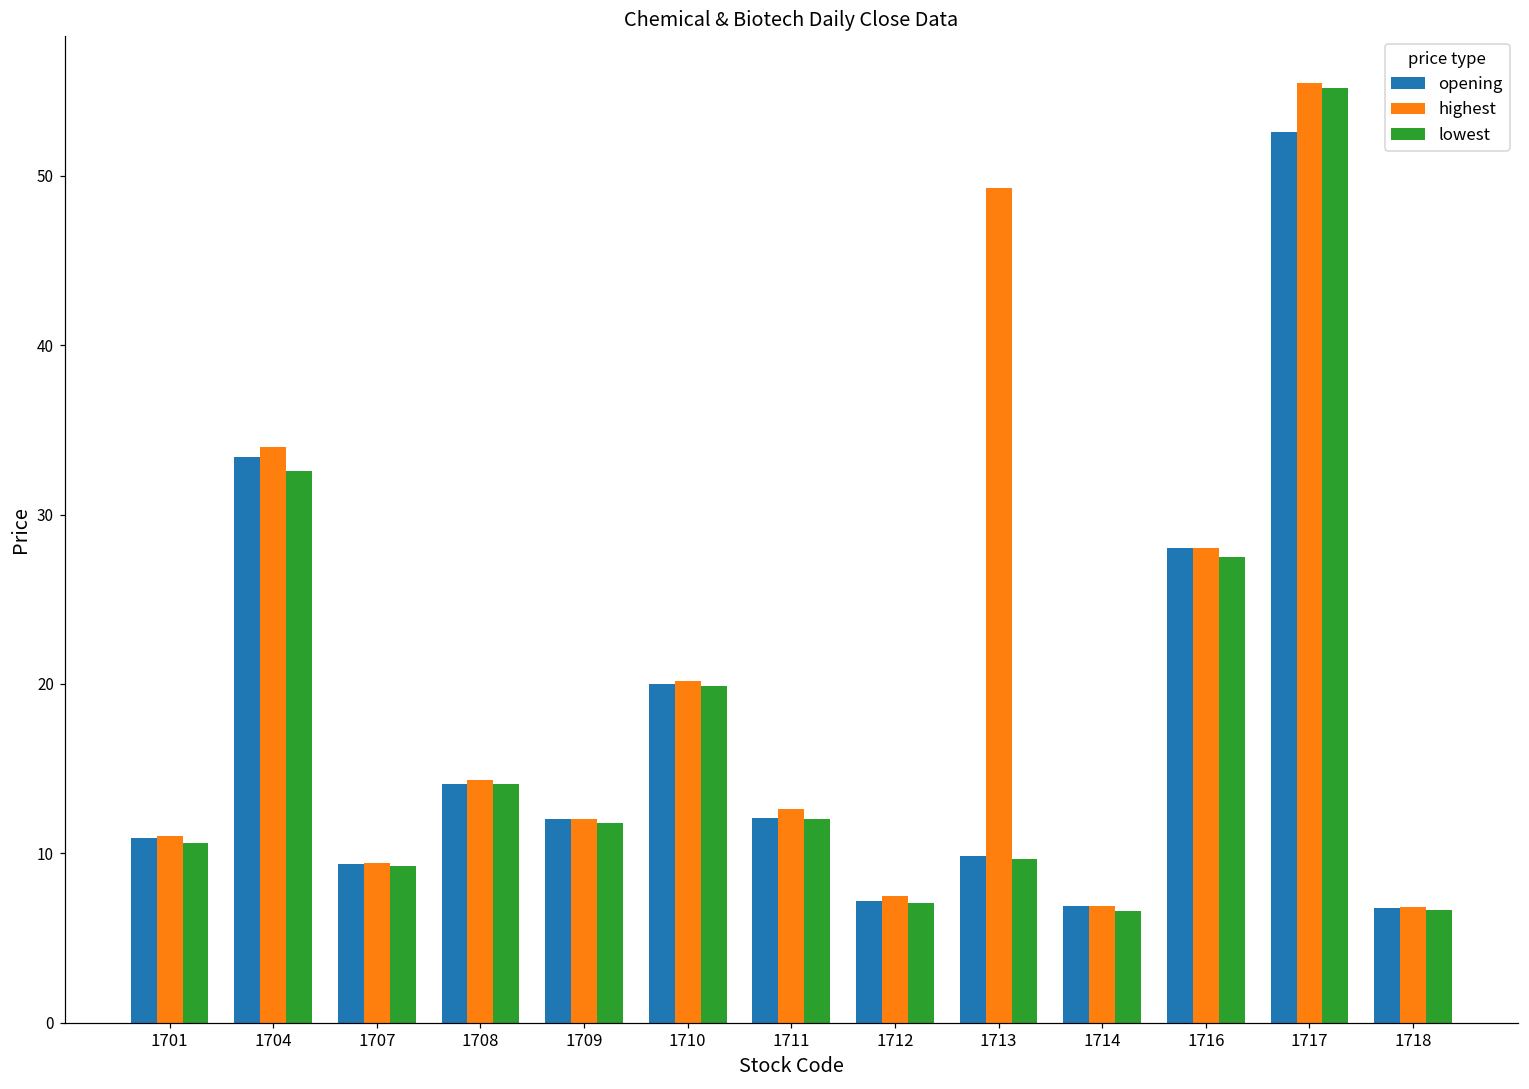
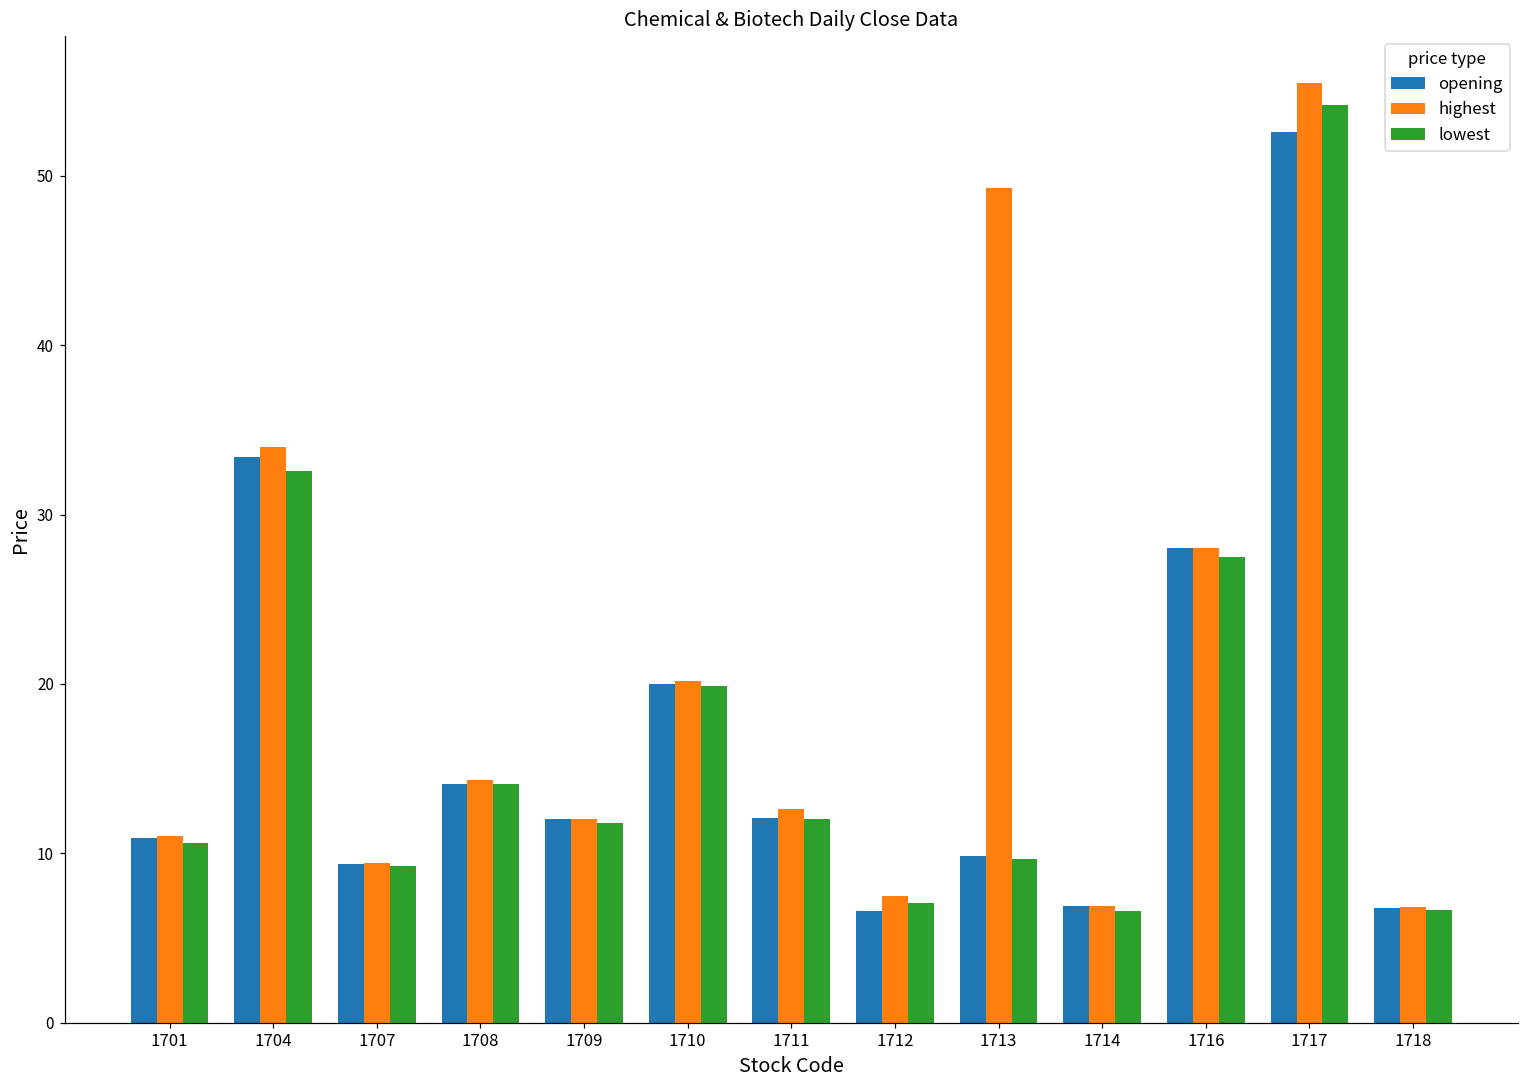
  {
    "opening": {
      "1701": 10.9,
      "1704": 33.4,
      "1707": 9.4,
      "1708": 14.1,
      "1709": 12.0,
      "1710": 20.0,
      "1711": 12.1,
-     "1712": 7.2,
+     "1712": 6.6,
      "1713": 9.8,
      "1714": 6.9,
      "1716": 28.0,
      "1717": 52.6,
      "1718": 6.8
    },
    "highest": {
      "1701": 11.0,
      "1704": 34.0,
      "1707": 9.4,
      "1708": 14.3,
      "1709": 12.0,
      "1710": 20.2,
      "1711": 12.6,
      "1712": 7.5,
      "1713": 49.3,
      "1714": 6.9,
      "1716": 28.0,
      "1717": 55.5,
      "1718": 6.8
    },
    "lowest": {
      "1701": 10.6,
      "1704": 32.6,
      "1707": 9.3,
      "1708": 14.1,
      "1709": 11.8,
      "1710": 19.9,
      "1711": 12.0,
      "1712": 7.1,
      "1713": 9.7,
      "1714": 6.6,
      "1716": 27.5,
-     "1717": 55.2,
+     "1717": 54.2,
      "1718": 6.7
    }
  }
